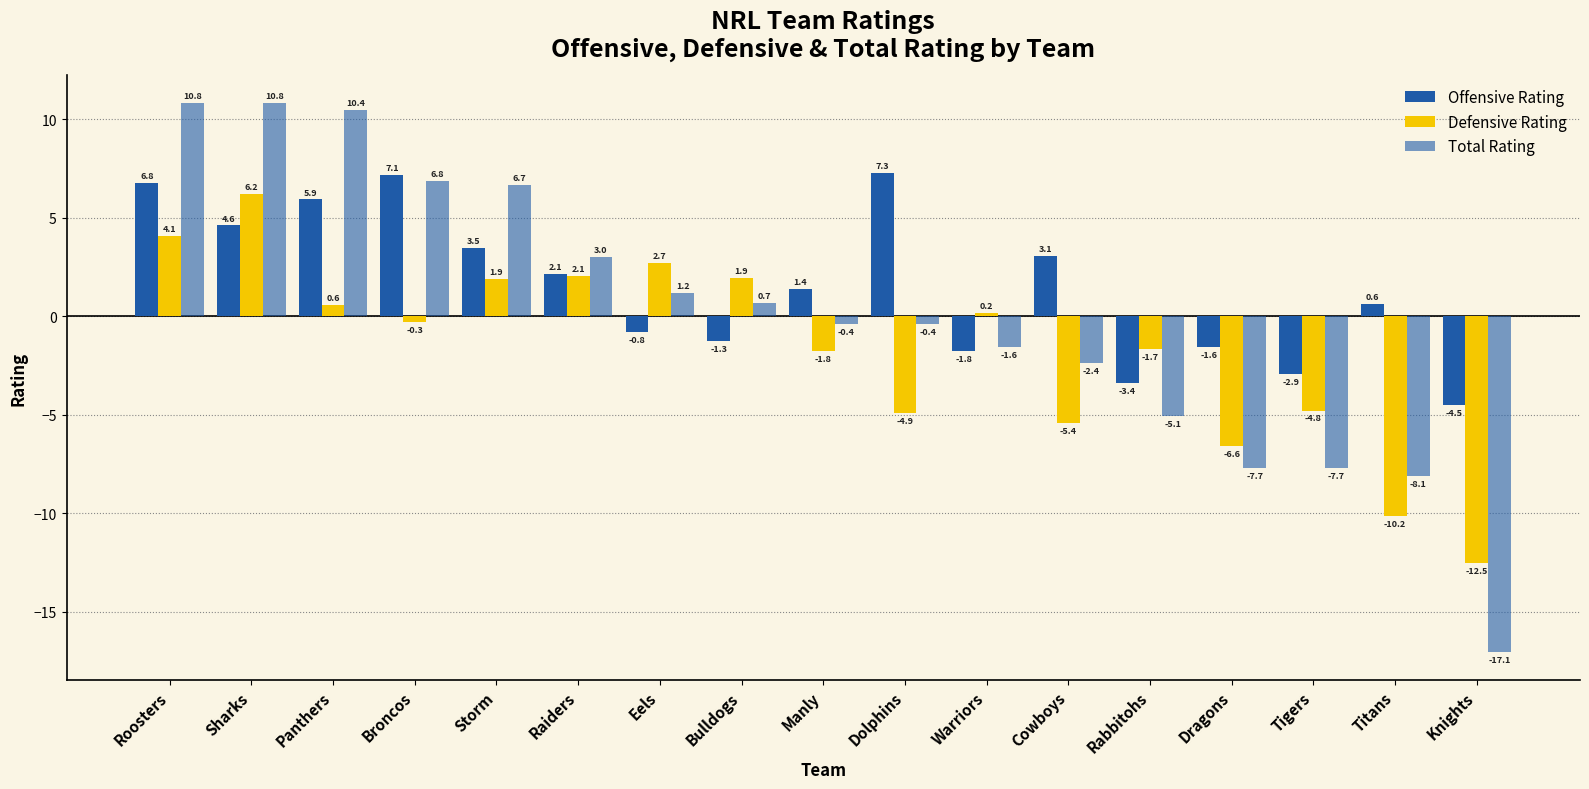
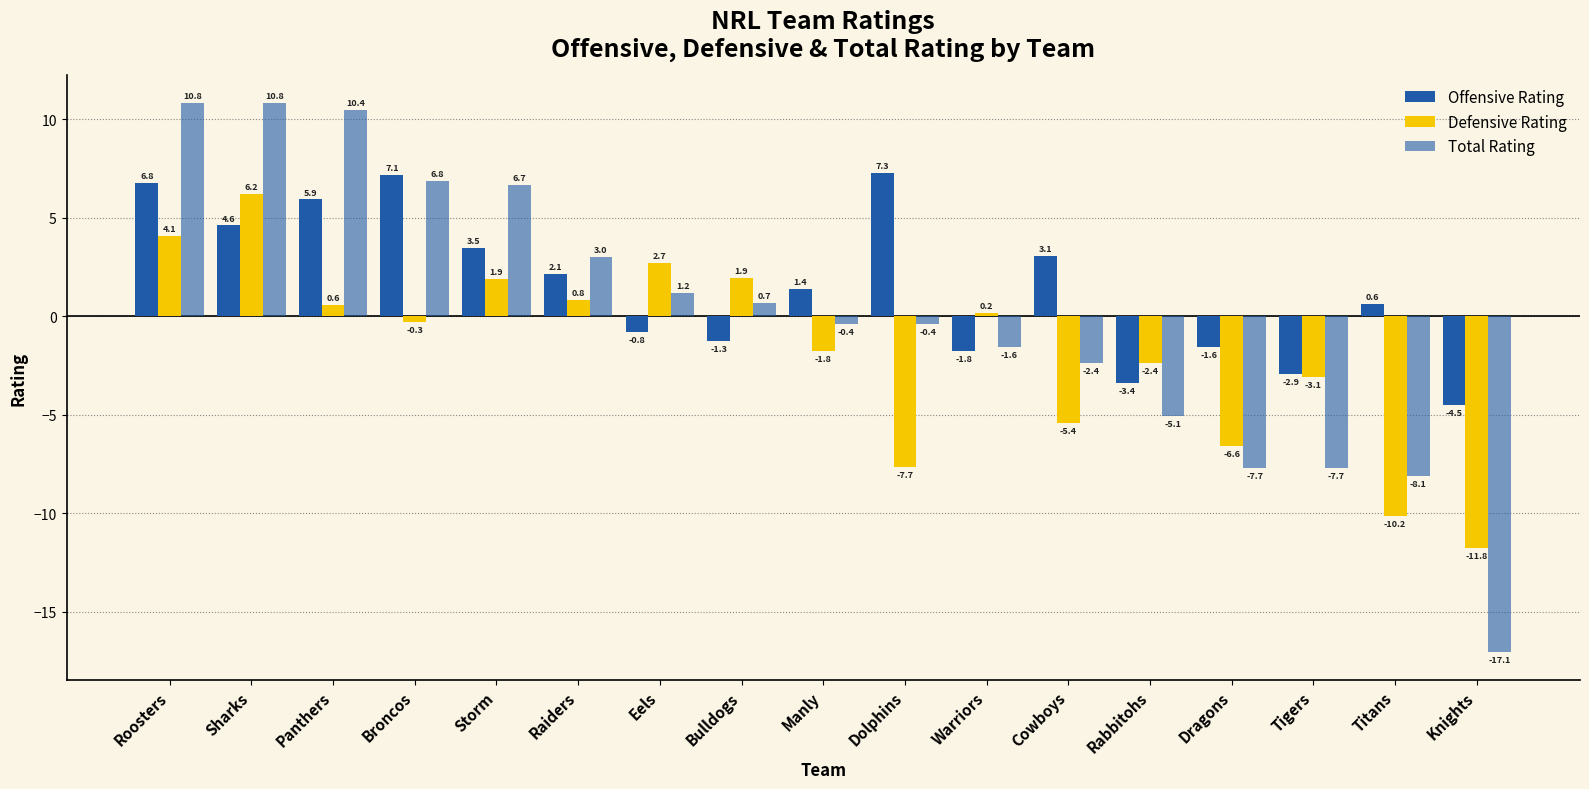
  {
    "Defensive Rating": {
      "Roosters": 4.1,
      "Sharks": 6.2,
      "Panthers": 0.6,
      "Broncos": -0.3,
      "Storm": 1.9,
-     "Raiders": 2.1,
+     "Raiders": 0.8,
      "Eels": 2.7,
      "Bulldogs": 1.9,
      "Manly": -1.8,
-     "Dolphins": -4.9,
+     "Dolphins": -7.7,
      "Warriors": 0.2,
      "Cowboys": -5.4,
-     "Rabbitohs": -1.7,
+     "Rabbitohs": -2.4,
      "Dragons": -6.6,
-     "Tigers": -4.8,
+     "Tigers": -3.1,
      "Titans": -10.2,
-     "Knights": -12.5
+     "Knights": -11.8
    }
  }
